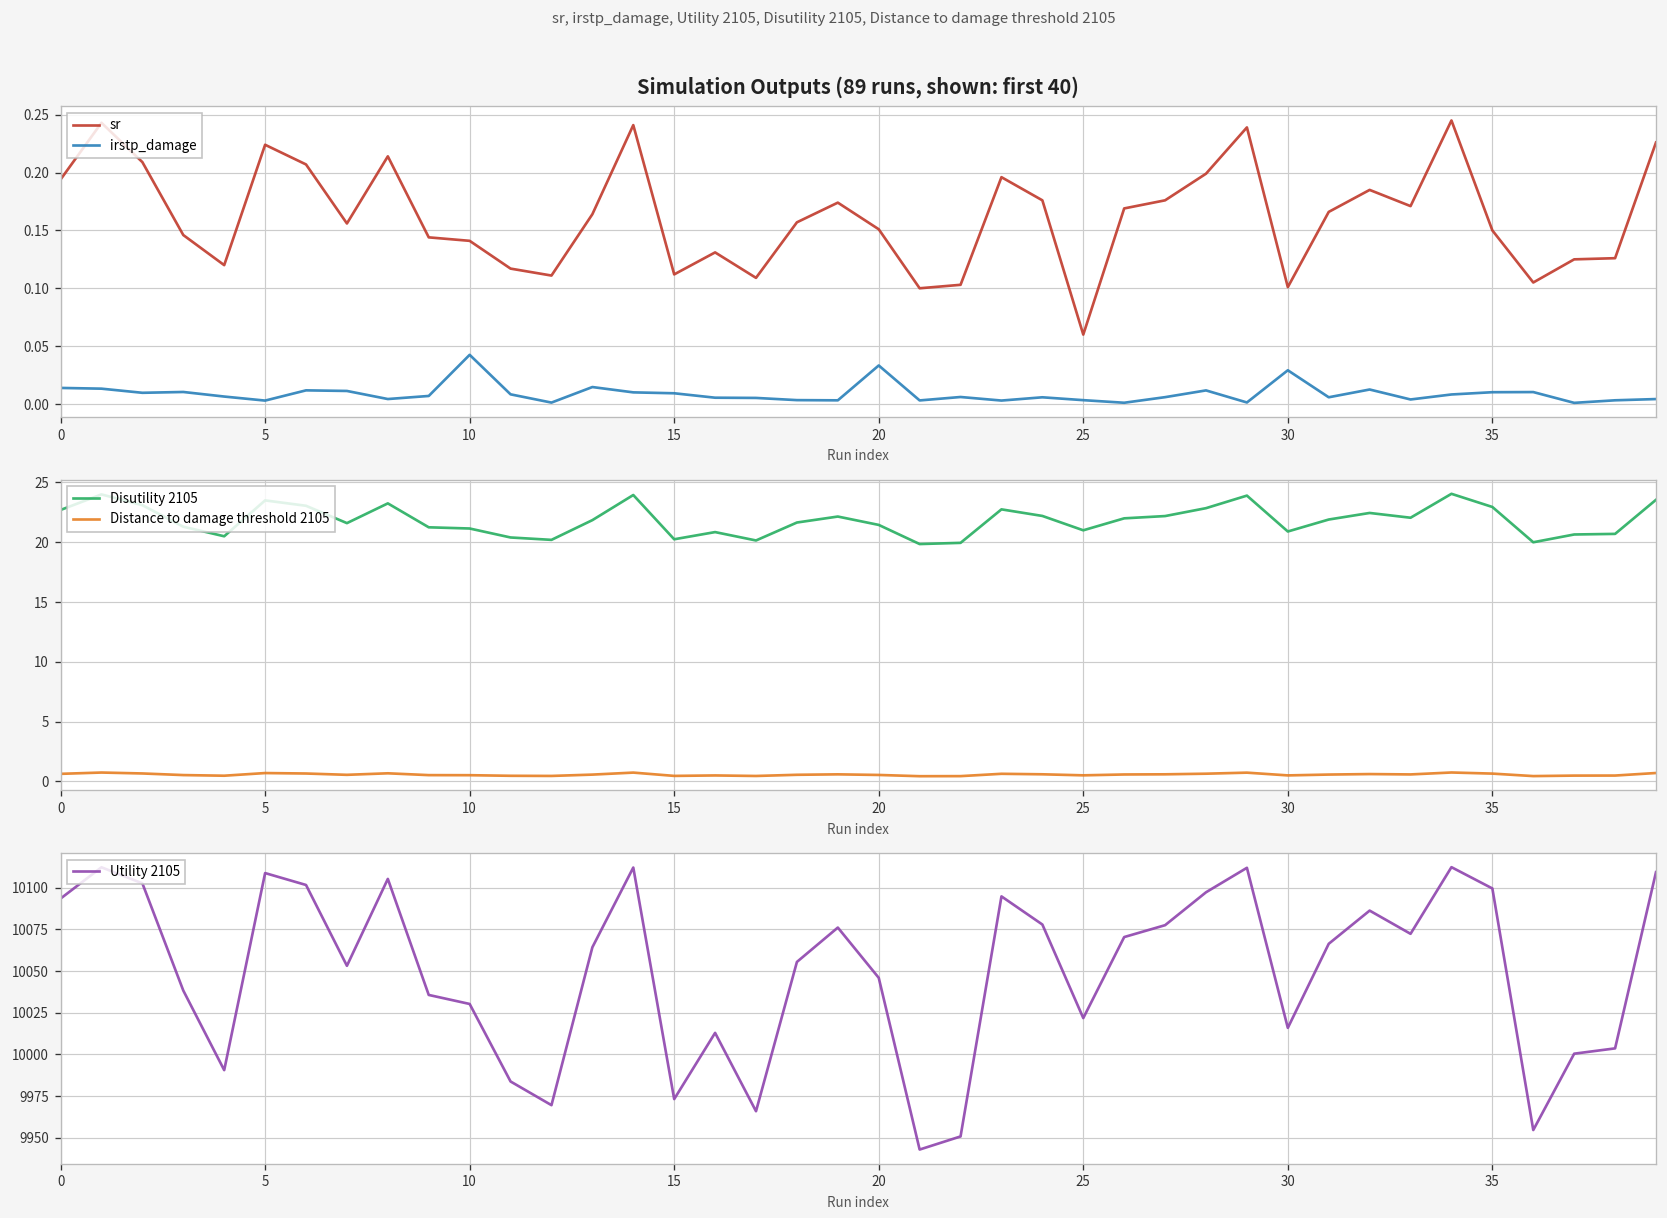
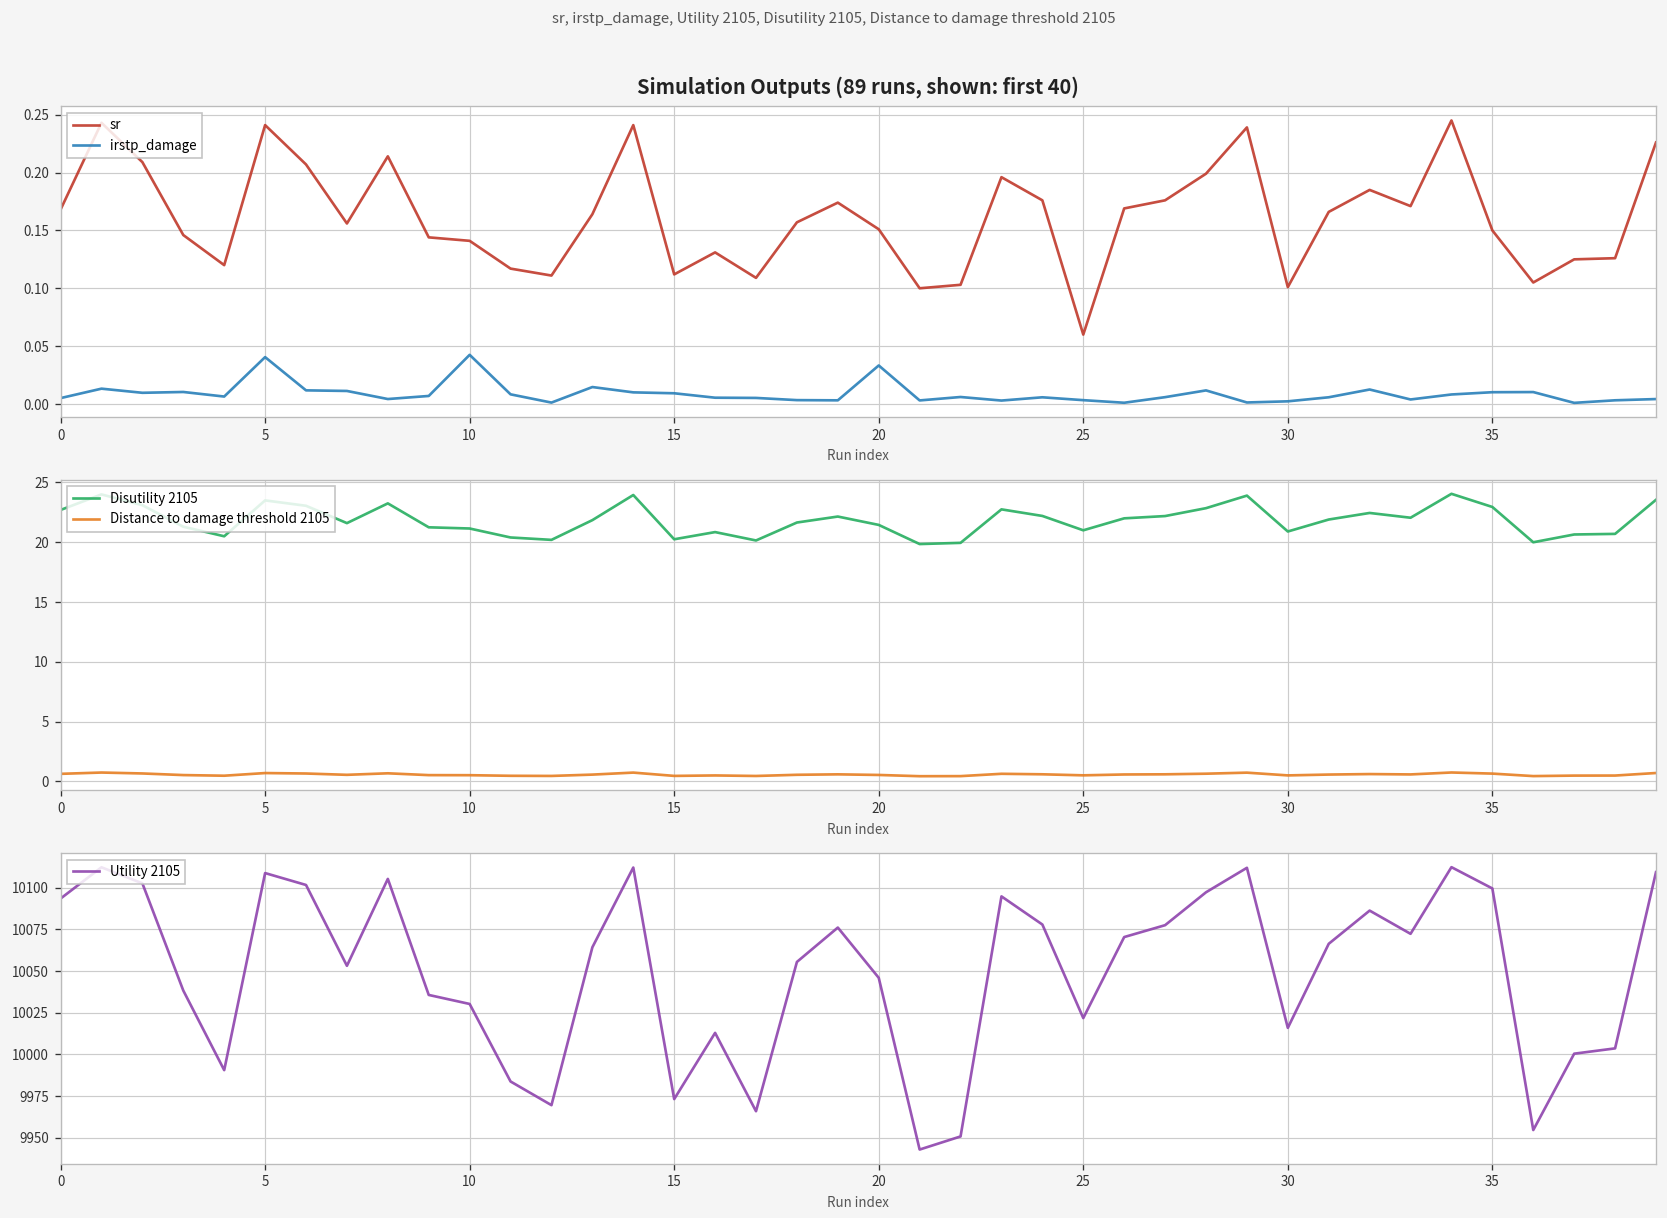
  {
    "Simulation Outputs (89 runs, shown: first 40)": {
      "sr": {
-       "0": 0.19,
-       "5": 0.22,
+       "0": 0.17,
+       "5": 0.24,
        "10": 0.14,
        "15": 0.11,
        "20": 0.15,
        "25": 0.06,
        "30": 0.10,
        "35": 0.15
      },
      "irstp_damage": {
-       "0": 0.014,
-       "5": 0.00,
+       "0": 0.005,
+       "5": 0.04,
        "10": 0.04,
        "15": 0.01,
        "20": 0.03,
        "25": 0.00,
-       "30": 0.03,
+       "30": 0.00,
        "35": 0.01
      }
    }
  }
